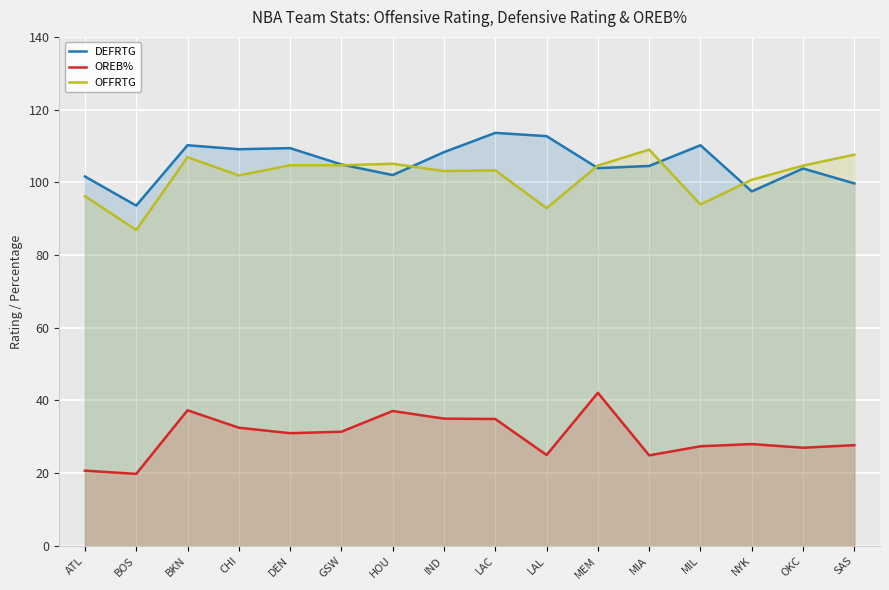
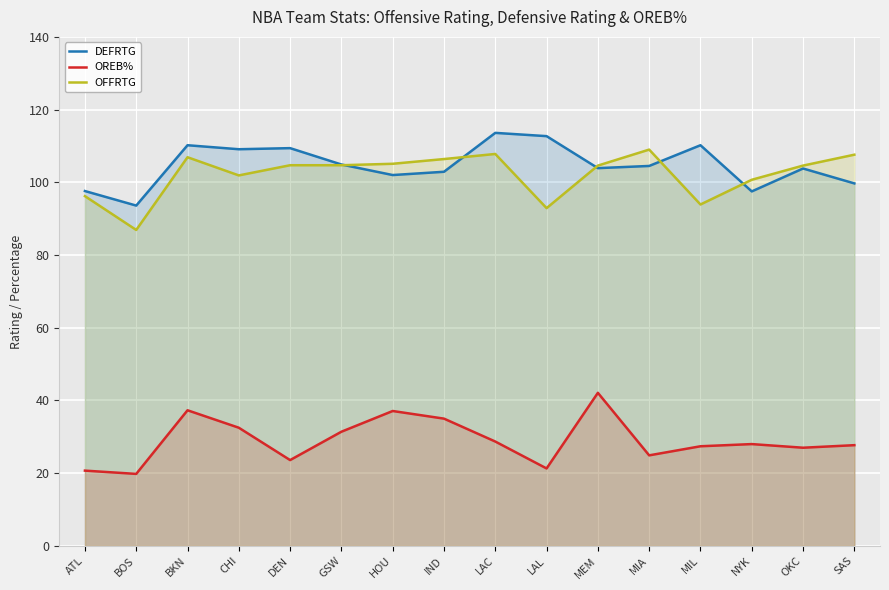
  {
    "DEFRTG": {
-     "ATL": 102,
+     "ATL": 98,
      "BOS": 94,
      "BKN": 110,
      "CHI": 109,
      "DEN": 109,
      "HOU": 102,
-     "IND": 108,
+     "IND": 103,
      "LAC": 114,
      "LAL": 113,
      "MIA": 105,
      "MIL": 110,
      "NYK": 98,
      "OKC": 104,
      "SAS": 100
    },
    "OREB%": {
      "ATL": 21,
      "BOS": 20,
      "BKN": 37,
      "CHI": 33,
-     "DEN": 31,
+     "DEN": 24,
      "GSW": 31,
      "HOU": 37,
      "IND": 35,
-     "LAC": 35,
-     "LAL": 25,
+     "LAC": 29,
+     "LAL": 21,
      "MEM": 42,
      "MIA": 25,
      "MIL": 27,
      "NYK": 28,
      "OKC": 27,
      "SAS": 28
    },
    "OFFRTG": {
      "ATL": 96,
      "BOS": 87,
      "BKN": 107,
      "CHI": 102,
      "DEN": 105,
      "HOU": 105,
-     "IND": 103,
-     "LAC": 103,
+     "IND": 106,
+     "LAC": 108,
      "LAL": 93,
      "MIA": 109,
      "MIL": 94,
      "NYK": 101,
      "OKC": 105,
      "SAS": 108
    }
  }
